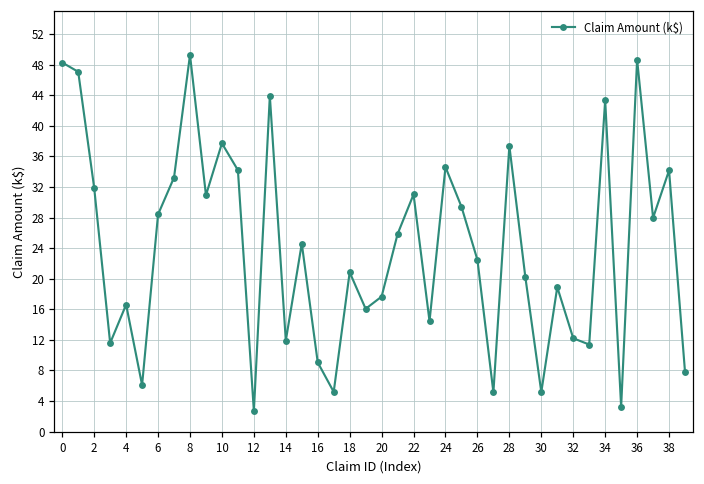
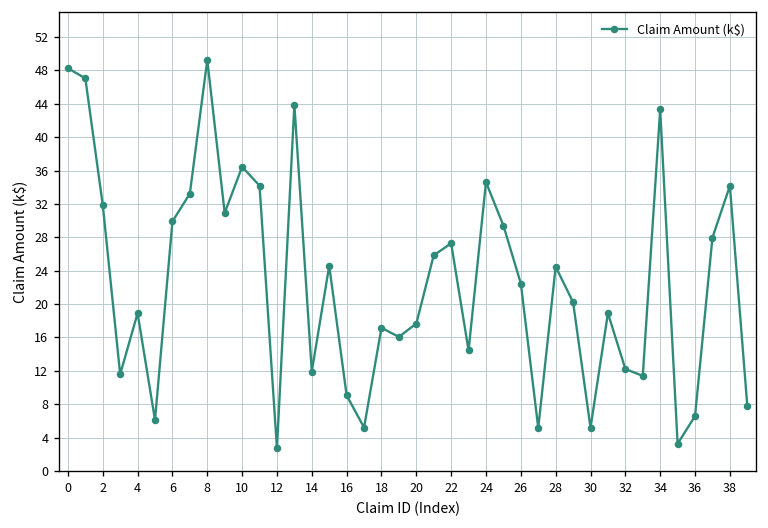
  {
    "0": 48,
    "2": 32,
-   "4": 17,
-   "6": 28,
+   "4": 19,
+   "6": 30,
    "8": 49,
-   "10": 38,
+   "10": 36,
    "12": 3,
    "14": 12,
    "16": 9,
-   "18": 21,
+   "18": 17,
    "20": 18,
-   "22": 31,
+   "22": 27,
    "24": 35,
    "26": 22,
-   "28": 37,
+   "28": 24,
    "30": 5,
    "32": 12,
    "34": 43,
-   "36": 49,
+   "36": 7,
    "38": 34
  }
